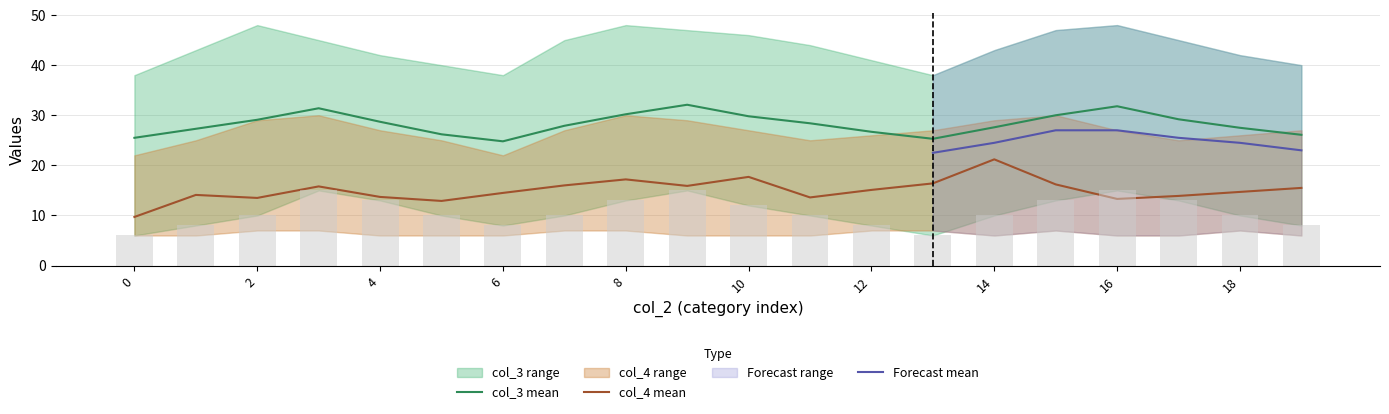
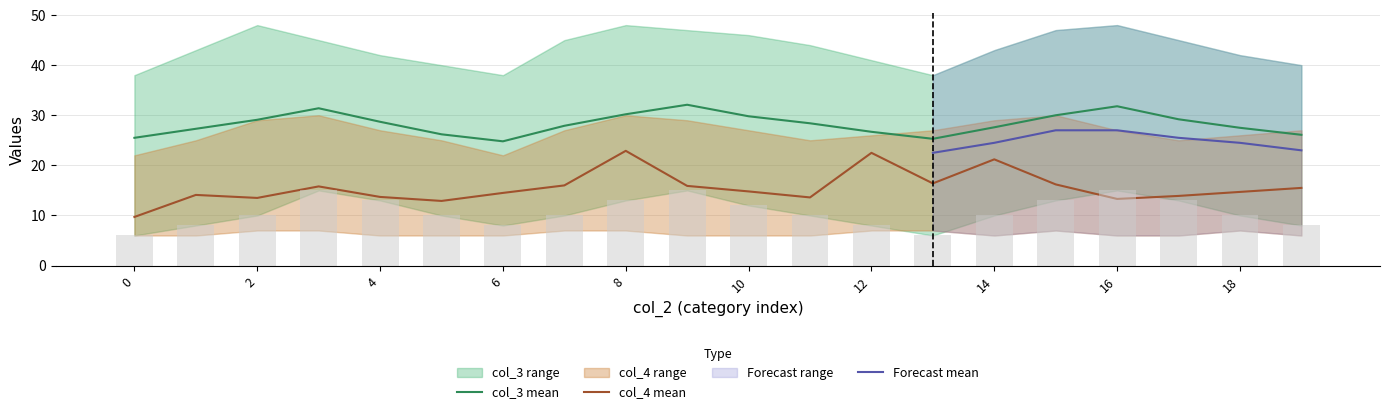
  {
    "col_4 mean": {
      "0": 10,
      "2": 14,
      "4": 14,
      "6": 15,
-     "8": 17,
-     "10": 18,
-     "12": 15,
+     "8": 23,
+     "10": 15,
+     "12": 23,
      "14": 21,
      "16": 13,
      "18": 15
    },
    "Forecast mean": {
      "14": 25,
      "18": 25
    }
  }
